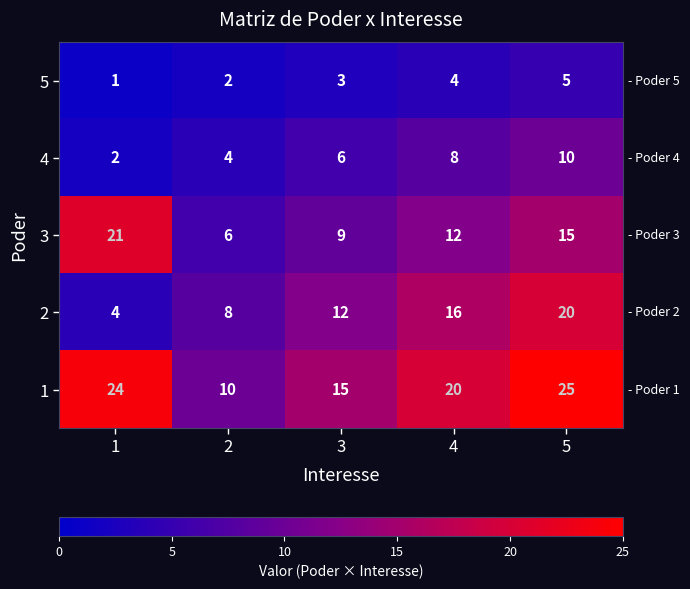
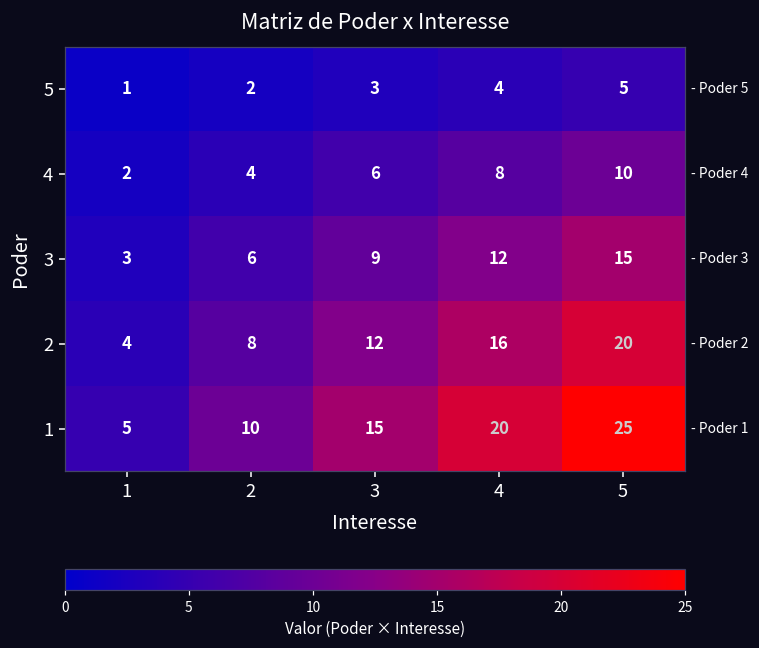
  {
    "5": {
      "1": 1,
      "2": 2,
      "3": 3,
      "4": 4,
      "5": 5
    },
    "4": {
      "1": 2,
      "2": 4,
      "3": 6,
      "4": 8,
      "5": 10
    },
    "3": {
-     "1": 21,
+     "1": 3,
      "2": 6,
      "3": 9,
      "4": 12,
      "5": 15
    },
    "2": {
      "1": 4,
      "2": 8,
      "3": 12,
      "4": 16,
      "5": 20
    },
    "1": {
-     "1": 24,
+     "1": 5,
      "2": 10,
      "3": 15,
      "4": 20,
      "5": 25
    }
  }
